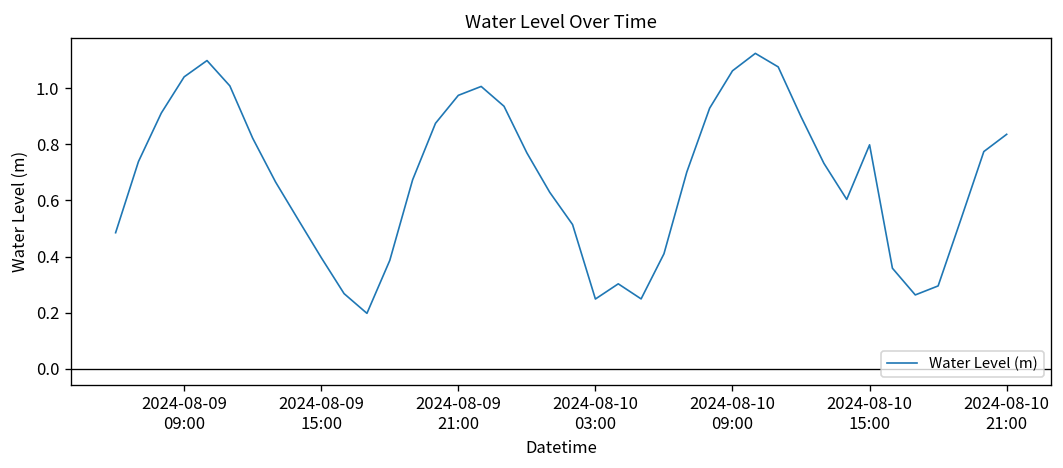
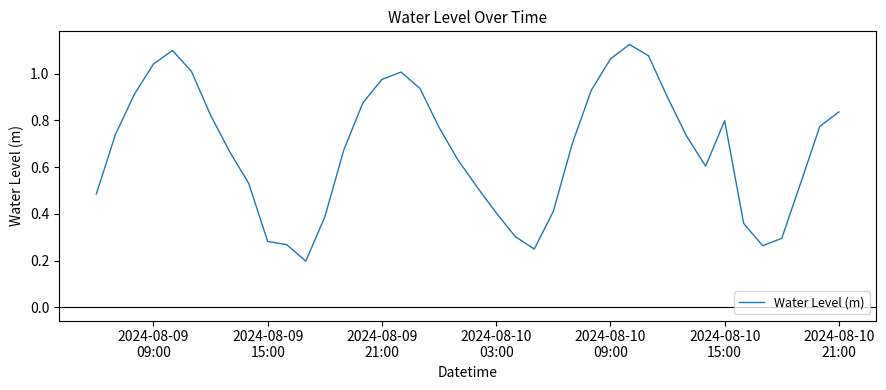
  {
    "2024-08-09 09:00": 1.04,
-   "2024-08-09 15:00": 0.40,
+   "2024-08-09 15:00": 0.28,
    "2024-08-09 21:00": 0.97,
-   "2024-08-10 03:00": 0.25,
+   "2024-08-10 03:00": 0.40,
    "2024-08-10 09:00": 1.06,
    "2024-08-10 15:00": 0.80,
    "2024-08-10 21:00": 0.84
  }
